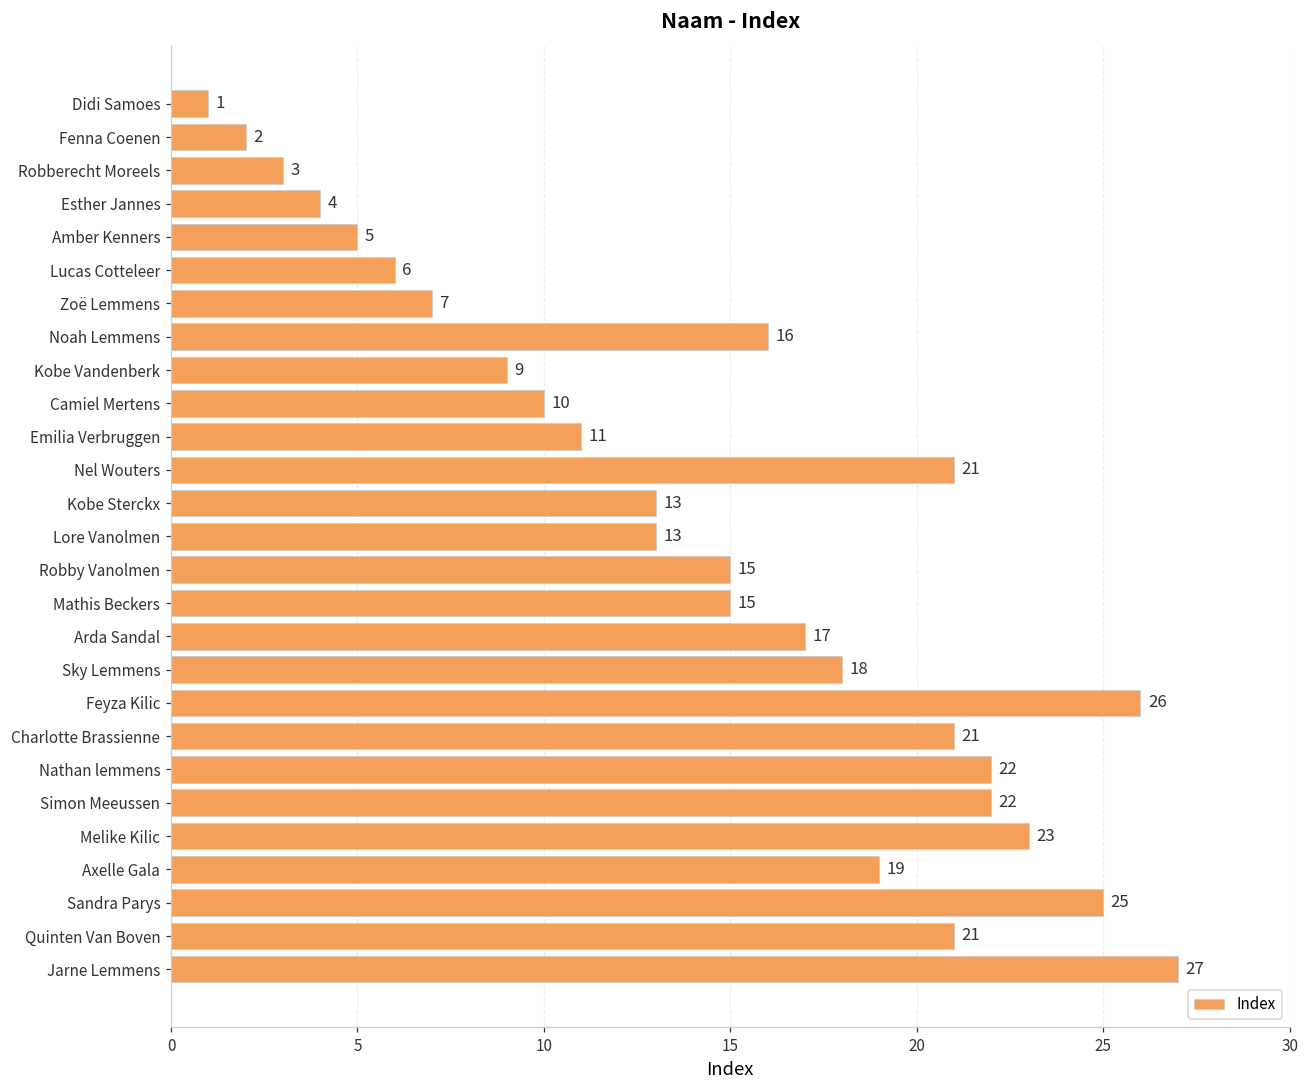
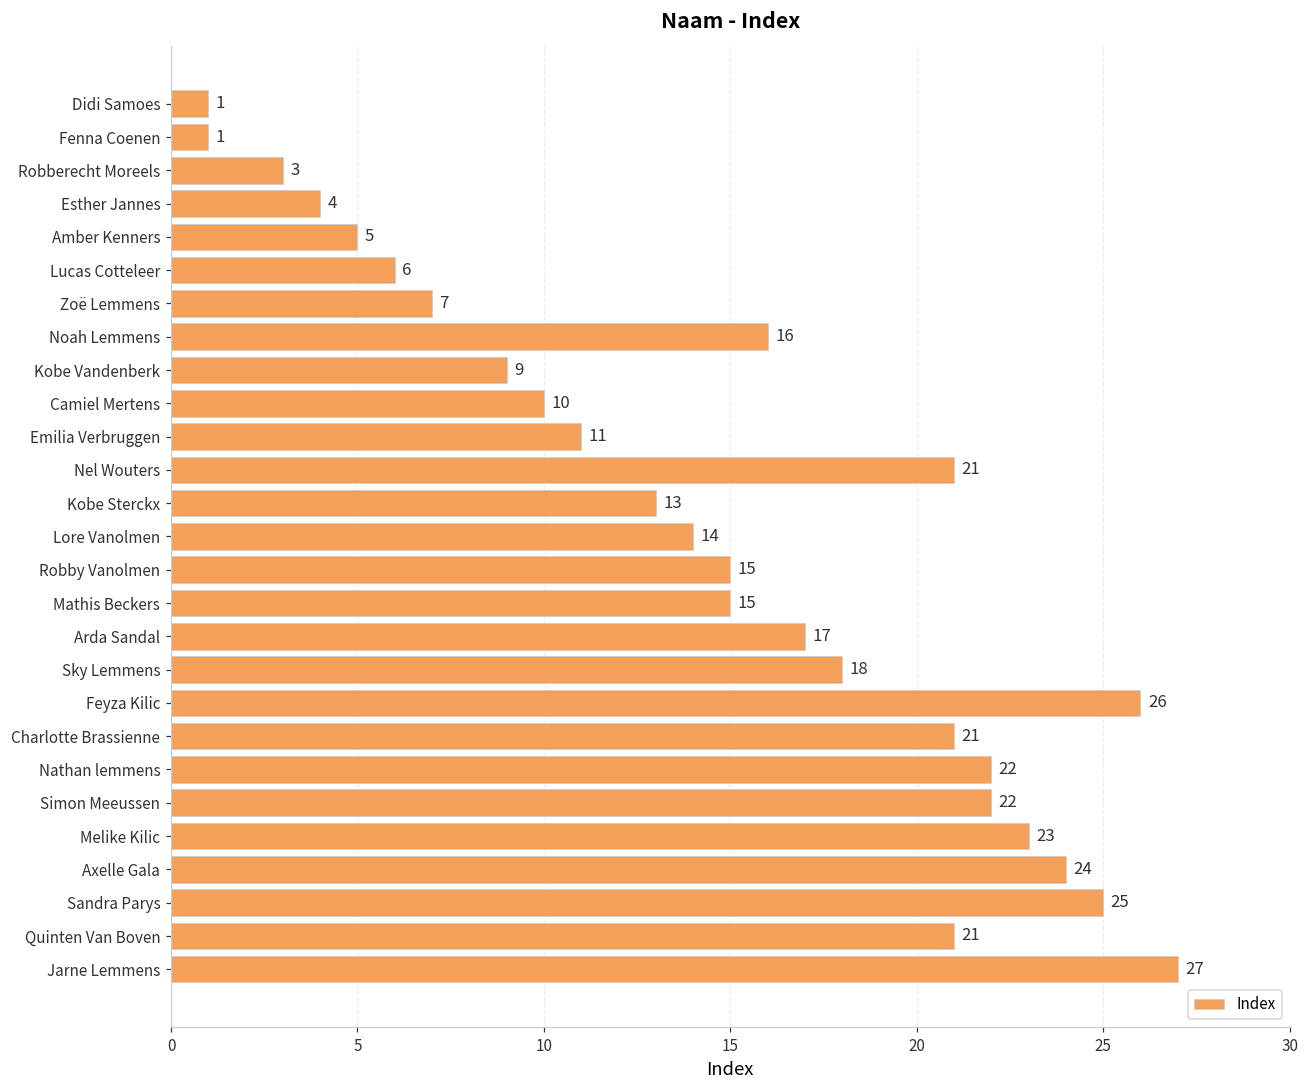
  {
    "Didi Samoes": 1,
-   "Fenna Coenen": 2,
+   "Fenna Coenen": 1,
    "Robberecht Moreels": 3,
    "Esther Jannes": 4,
    "Amber Kenners": 5,
    "Lucas Cotteleer": 6,
    "Zoë Lemmens": 7,
    "Noah Lemmens": 16,
    "Kobe Vandenberk": 9,
    "Camiel Mertens": 10,
    "Emilia Verbruggen": 11,
    "Nel Wouters": 21,
    "Kobe Sterckx": 13,
-   "Lore Vanolmen": 13,
+   "Lore Vanolmen": 14,
    "Robby Vanolmen": 15,
    "Mathis Beckers": 15,
    "Arda Sandal": 17,
    "Sky Lemmens": 18,
    "Feyza Kilic": 26,
    "Charlotte Brassienne": 21,
    "Nathan lemmens": 22,
    "Simon Meeussen": 22,
    "Melike Kilic": 23,
-   "Axelle Gala": 19,
+   "Axelle Gala": 24,
    "Sandra Parys": 25,
    "Quinten Van Boven": 21,
    "Jarne Lemmens": 27
  }
